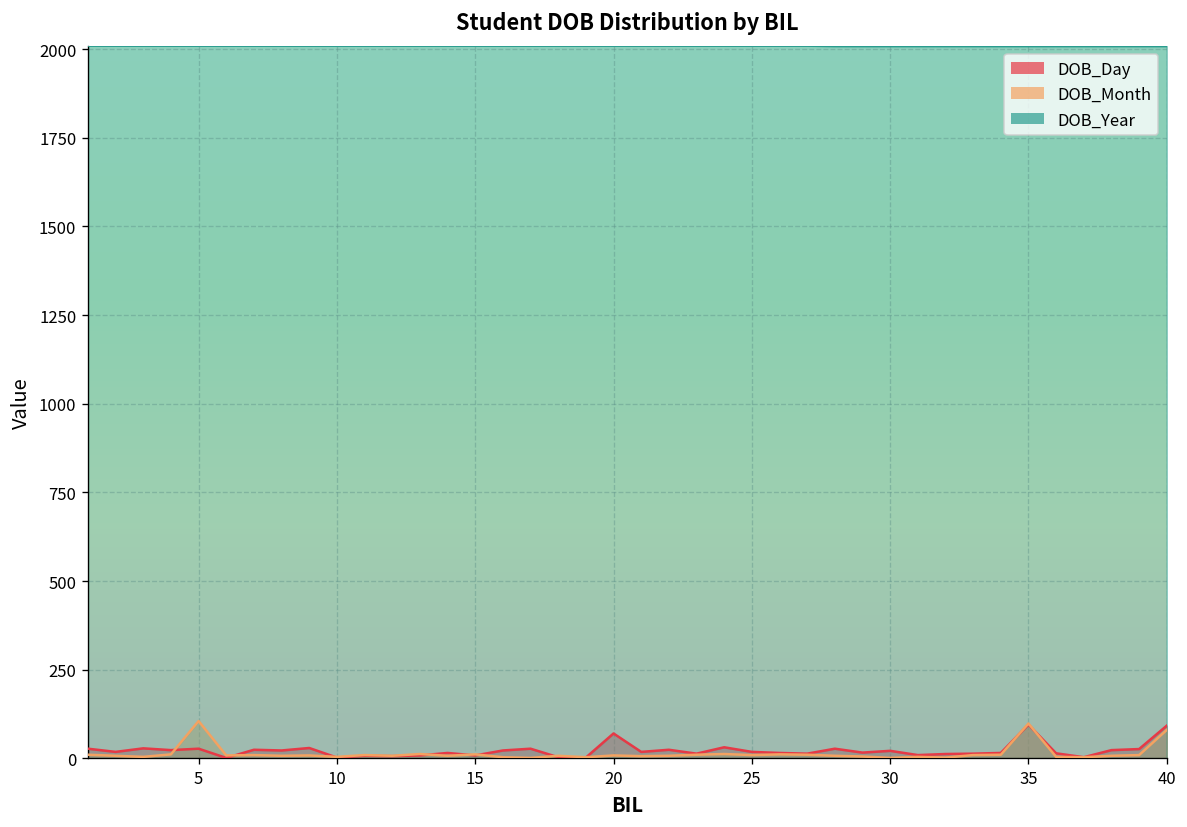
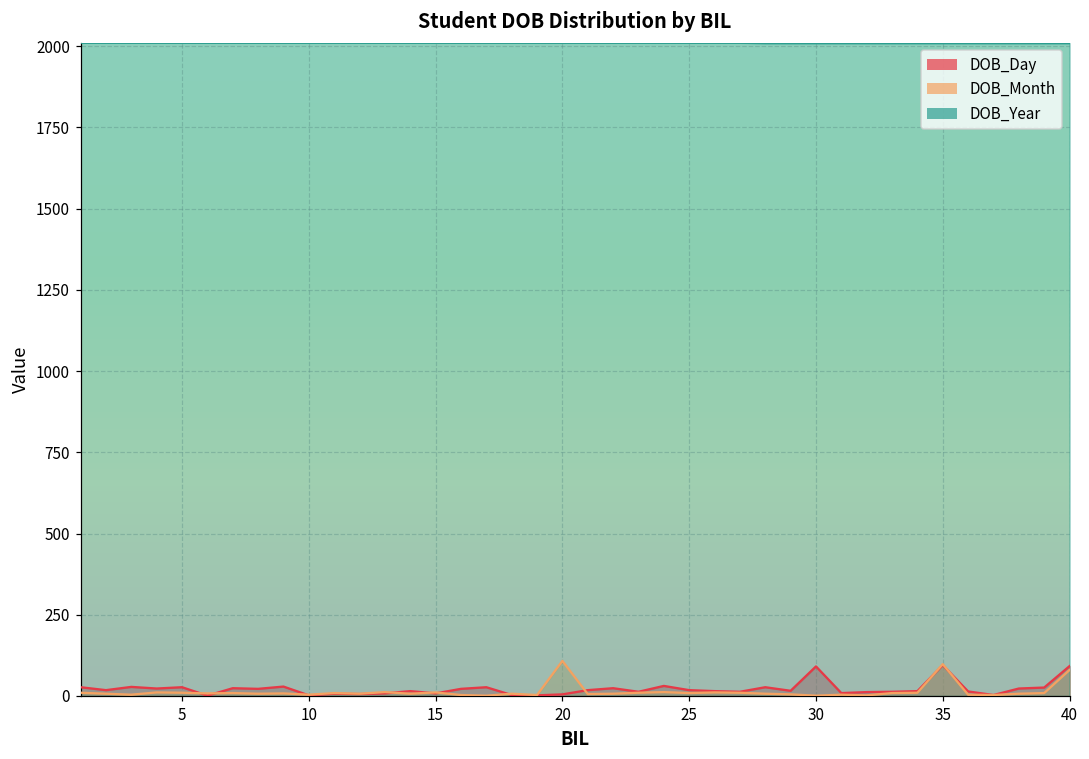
  {
    "DOB_Day": {
      "5": 30,
-     "20": 70,
+     "20": 10,
      "25": 20,
-     "30": 20,
+     "30": 90,
      "40": 90
    },
    "DOB_Month": {
-     "5": 110,
-     "20": 10,
+     "5": 10,
+     "20": 110,
      "25": 10,
      "30": 0,
      "40": 80
    },
    "DOB_Year": {
      "5": 2010,
      "10": 2010,
      "15": 2010,
      "20": 2010,
      "25": 2010,
      "30": 2010,
      "35": 2010,
      "40": 2010
    }
  }
